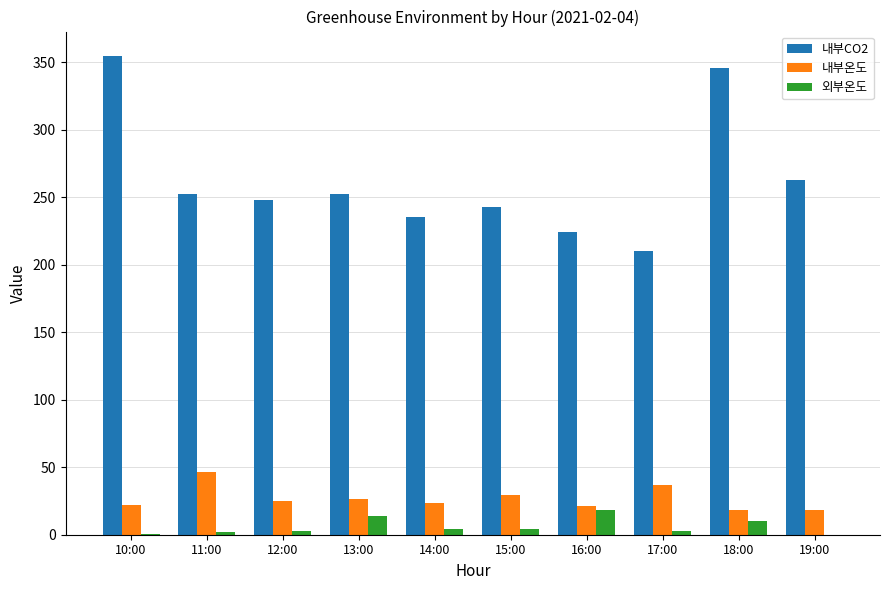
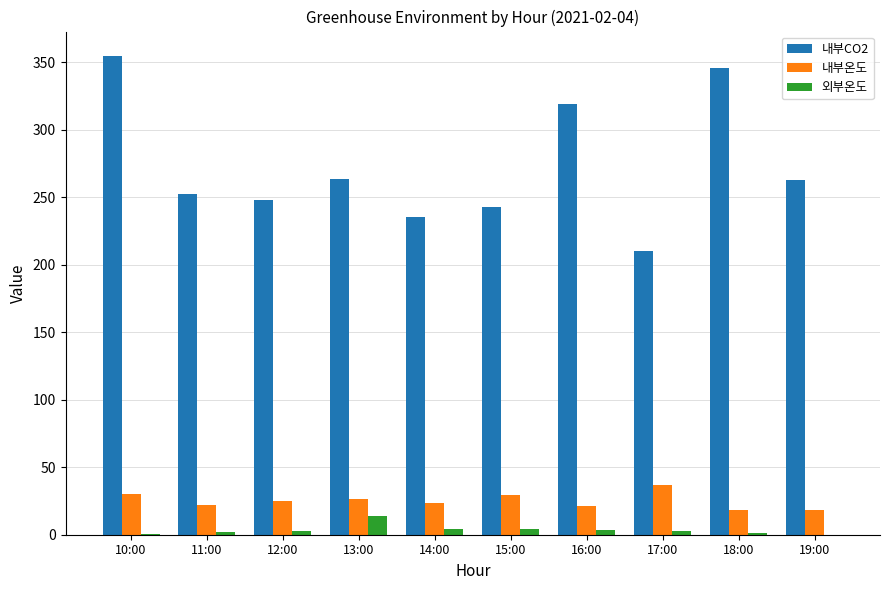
  {
    "내부CO2": {
      "10:00": 355,
      "11:00": 252,
      "12:00": 248,
-     "13:00": 252,
+     "13:00": 263,
      "14:00": 236,
      "15:00": 243,
-     "16:00": 224,
+     "16:00": 319,
      "17:00": 211,
      "18:00": 346,
      "19:00": 263
    },
    "내부온도": {
-     "10:00": 22,
-     "11:00": 47,
+     "10:00": 30,
+     "11:00": 22,
      "12:00": 25,
      "13:00": 27,
      "14:00": 24,
      "15:00": 29,
      "16:00": 21,
      "17:00": 37,
      "18:00": 18,
      "19:00": 18
    },
    "외부온도": {
      "11:00": 2,
      "12:00": 2,
      "13:00": 14,
      "14:00": 4,
      "15:00": 4,
-     "16:00": 18,
+     "16:00": 4,
      "17:00": 3,
-     "18:00": 11,
+     "18:00": 1,
      "19:00": 0
    }
  }
